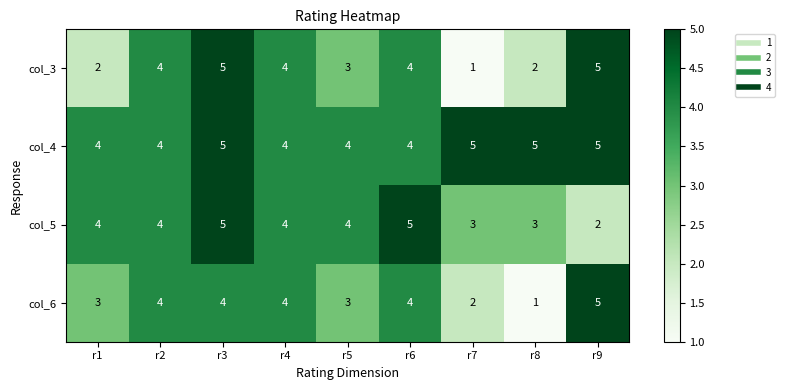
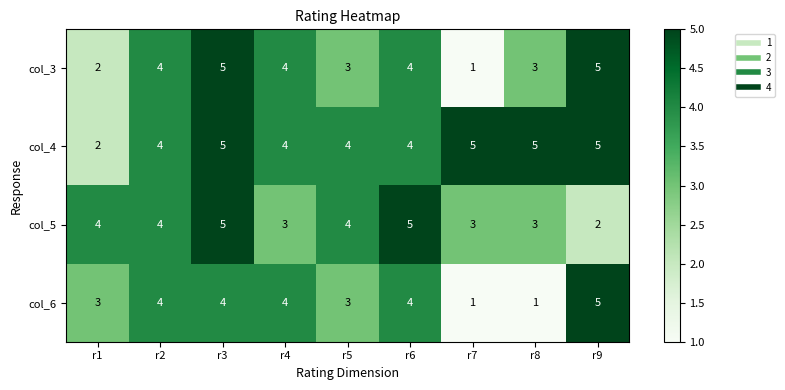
  {
    "col_3": {
      "r1": 2,
      "r2": 4,
      "r3": 5,
      "r4": 4,
      "r5": 3,
      "r6": 4,
      "r7": 1,
-     "r8": 2,
+     "r8": 3,
      "r9": 5
    },
    "col_4": {
-     "r1": 4,
+     "r1": 2,
      "r2": 4,
      "r3": 5,
      "r4": 4,
      "r5": 4,
      "r6": 4,
      "r7": 5,
      "r8": 5,
      "r9": 5
    },
    "col_5": {
      "r1": 4,
      "r2": 4,
      "r3": 5,
-     "r4": 4,
+     "r4": 3,
      "r5": 4,
      "r6": 5,
      "r7": 3,
      "r8": 3,
      "r9": 2
    },
    "col_6": {
      "r1": 3,
      "r2": 4,
      "r3": 4,
      "r4": 4,
      "r5": 3,
      "r6": 4,
-     "r7": 2,
+     "r7": 1,
      "r8": 1,
      "r9": 5
    }
  }
